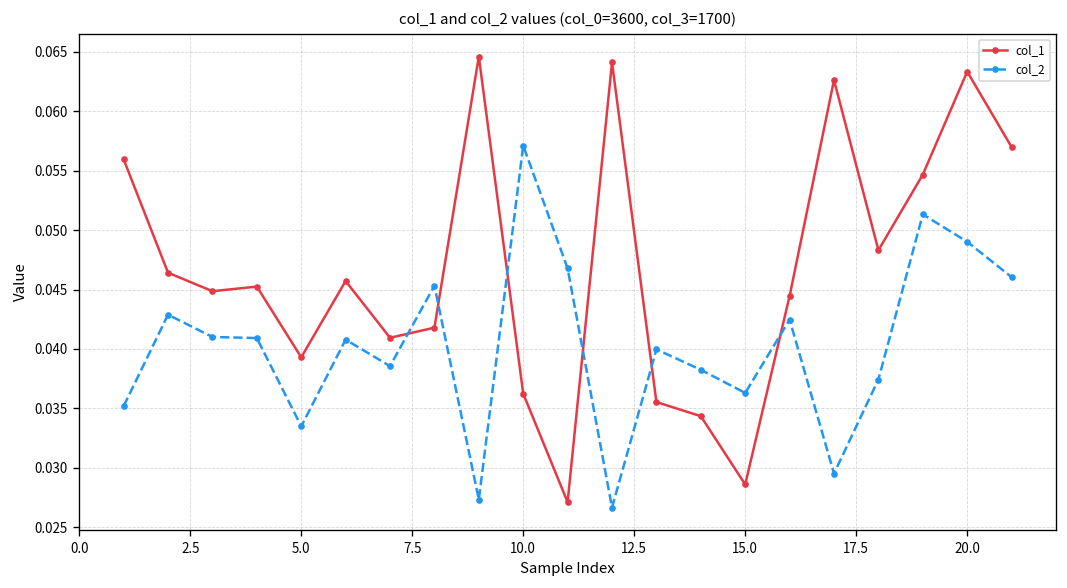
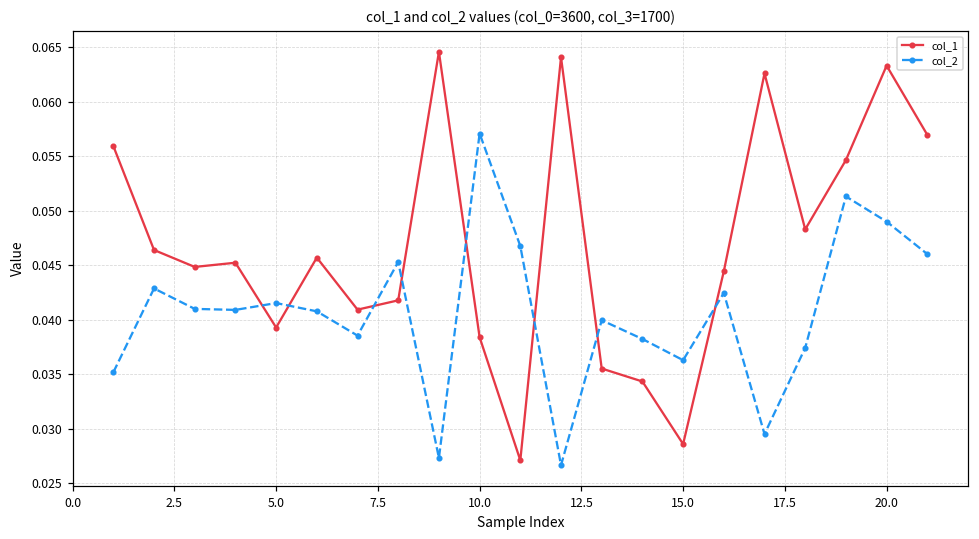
  {
    "col_1": {
      "5.0": 0.039,
-     "10.0": 0.036,
+     "10.0": 0.038,
      "15.0": 0.029,
      "20.0": 0.063
    },
    "col_2": {
-     "5.0": 0.033,
+     "5.0": 0.042,
      "10.0": 0.057,
      "15.0": 0.036,
      "20.0": 0.049
    }
  }
